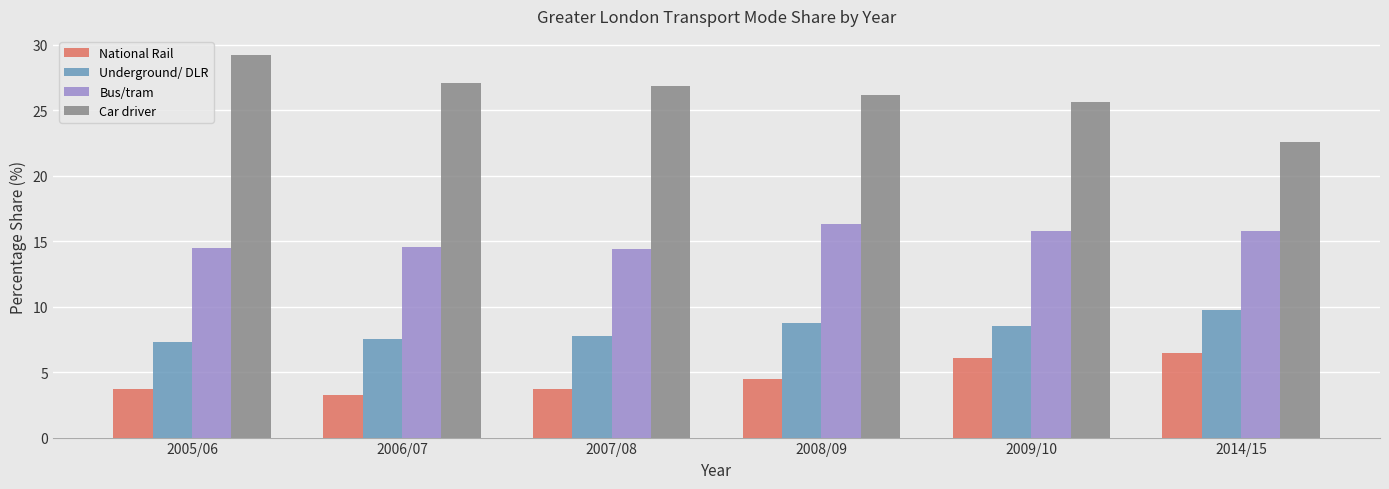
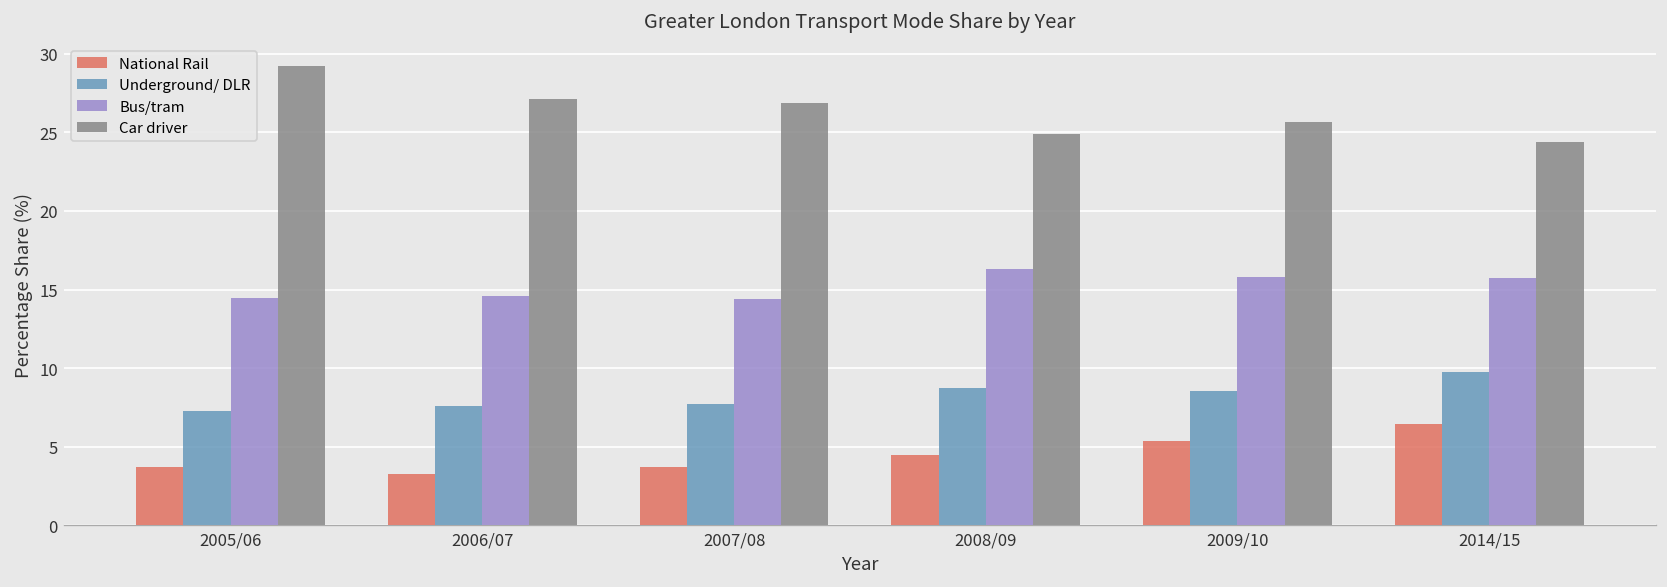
  {
    "National Rail": {
      "2005/06": 3.7,
      "2006/07": 3.3,
      "2007/08": 3.7,
      "2008/09": 4.5,
-     "2009/10": 6.1,
+     "2009/10": 5.4,
      "2014/15": 6.4
    },
    "Car driver": {
      "2005/06": 29.2,
      "2006/07": 27.1,
      "2007/08": 26.9,
-     "2008/09": 26.2,
+     "2008/09": 24.9,
      "2009/10": 25.7,
-     "2014/15": 22.6
+     "2014/15": 24.4
    }
  }
